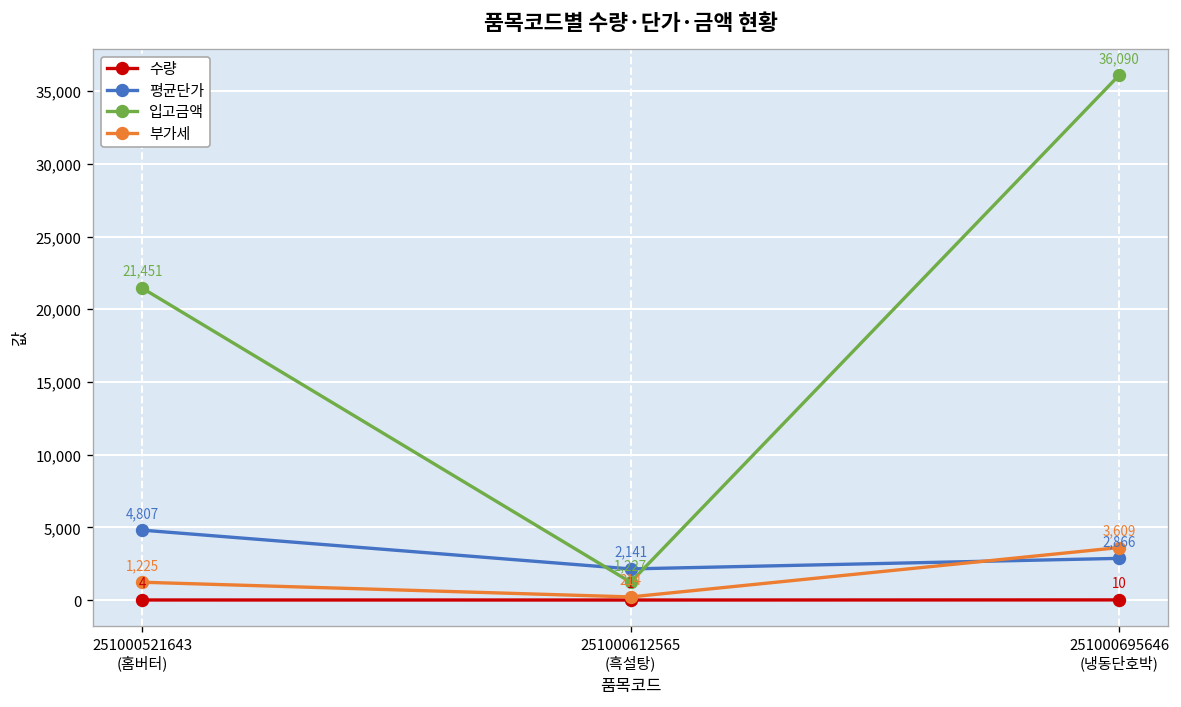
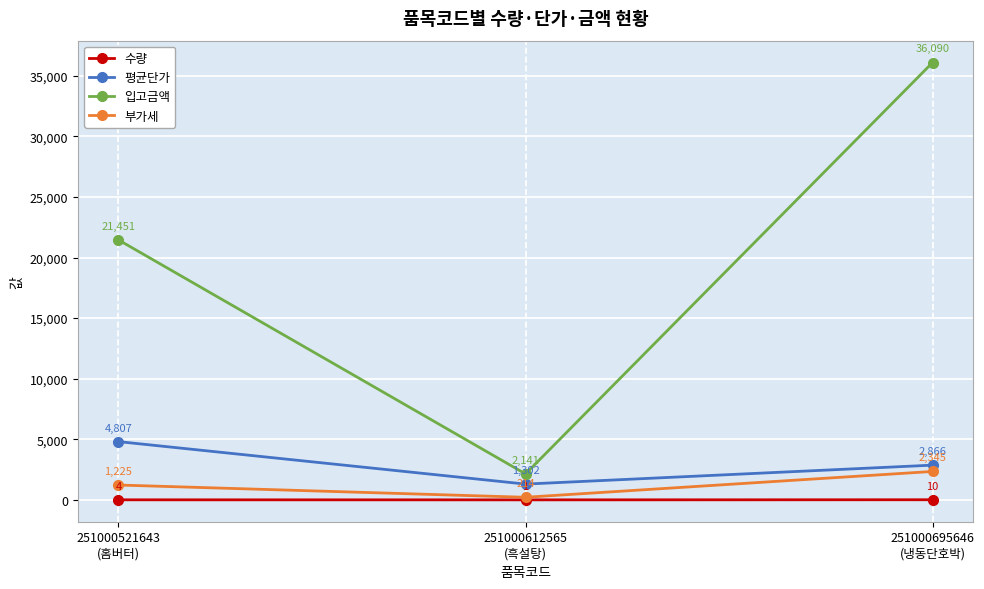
  {
    "수량": {
      "251000695646 (냉동단호박)": "10"
    },
    "평균단가": {
      "251000521643 (홈버터)": "4,807",
-     "251000612565 (흑설탕)": "2,141"
+     "251000612565 (흑설탕)": "1,302"
    },
    "입고금액": {
      "251000521643 (홈버터)": "21,451",
-     "251000612565 (흑설탕)": "1,227",
+     "251000612565 (흑설탕)": "2,141",
      "251000695646 (냉동단호박)": "36,090"
    },
    "부가세": {
      "251000521643 (홈버터)": "1,225",
-     "251000695646 (냉동단호박)": "3,609"
+     "251000695646 (냉동단호박)": "2,345"
    }
  }
